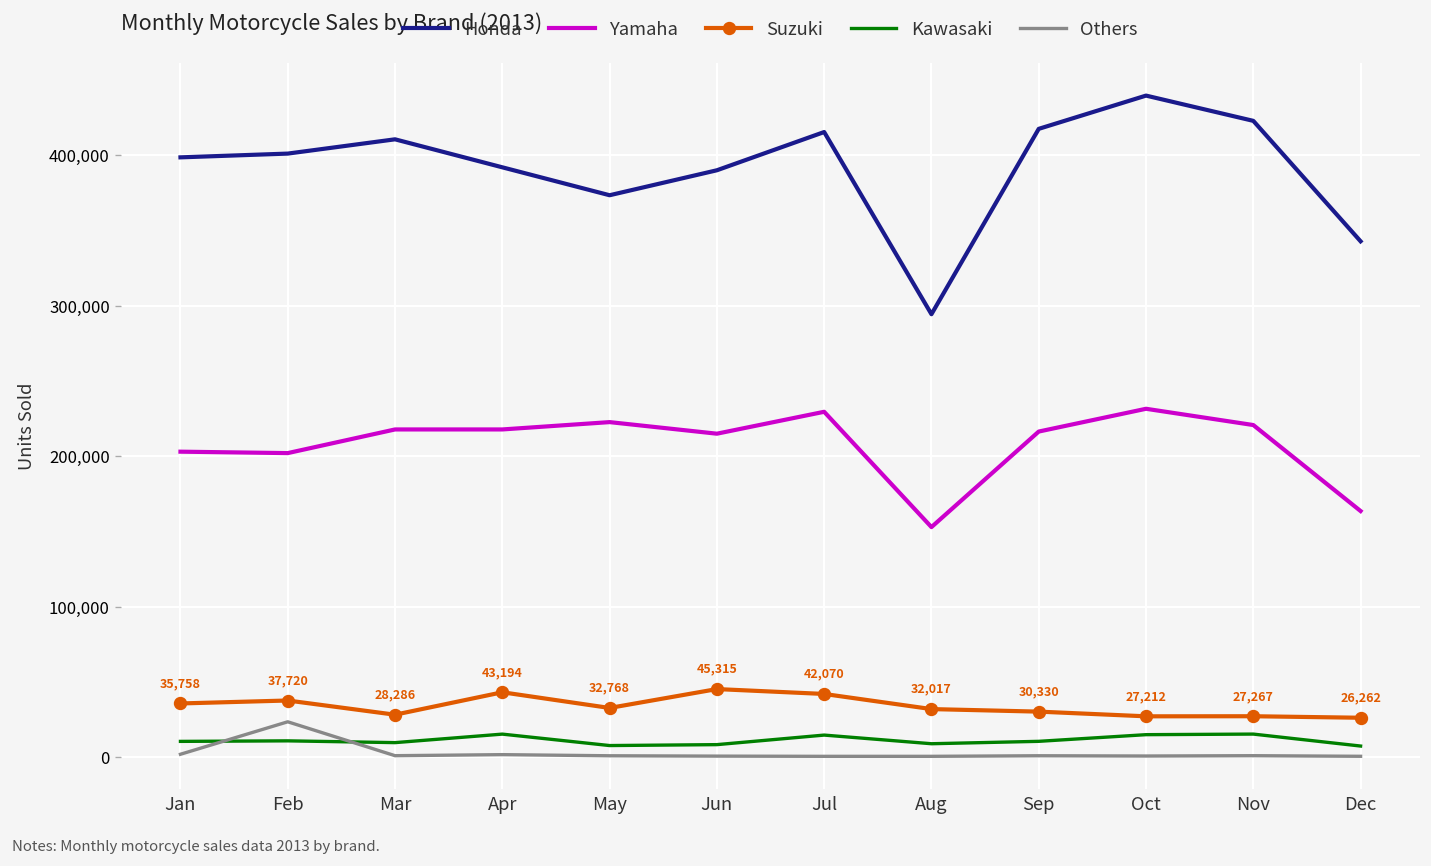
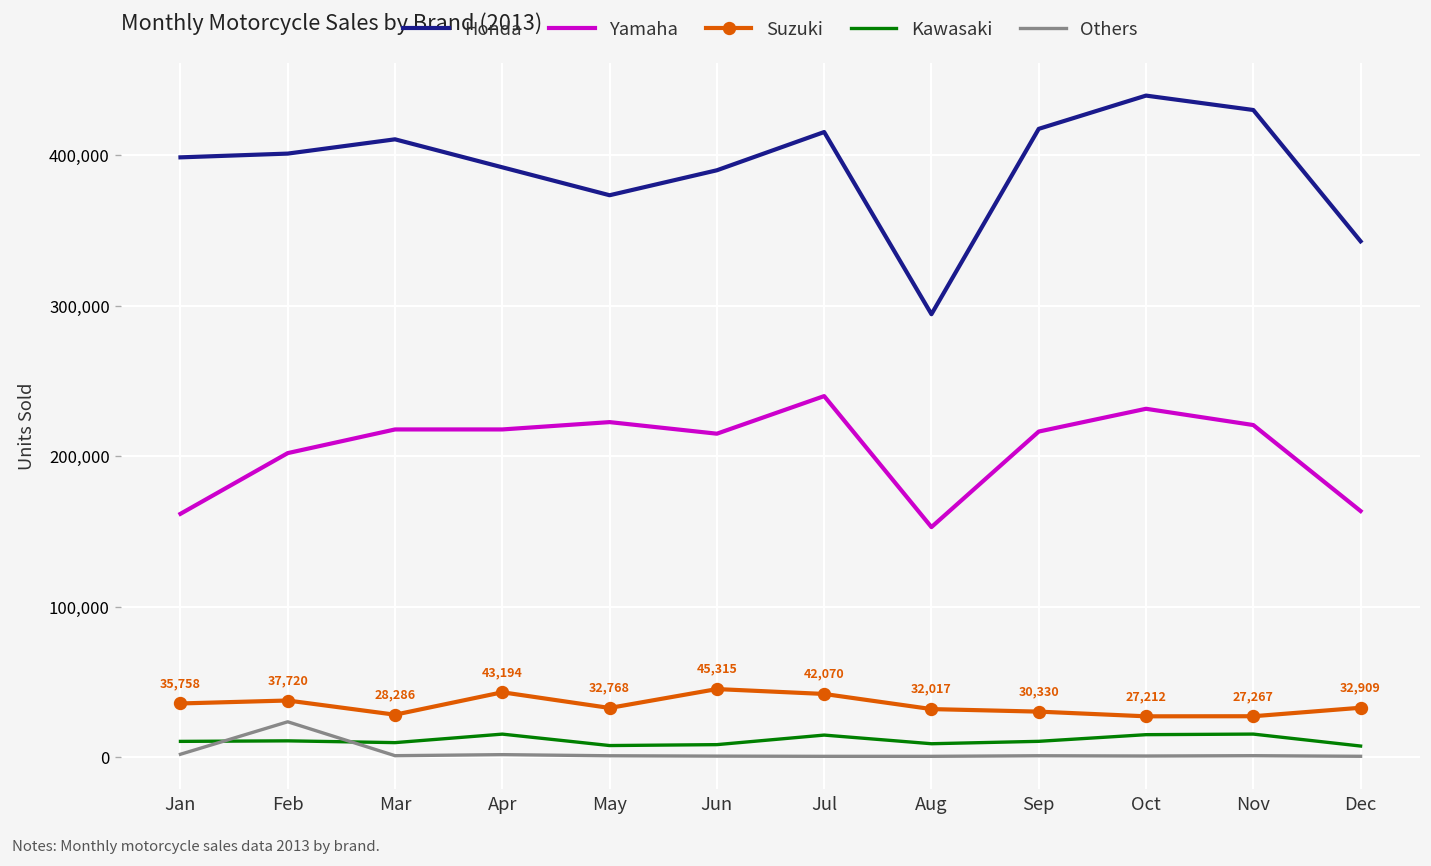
  {
    "Honda": {
      "Jan": "399,000",
      "Feb": "401,000",
      "Mar": "411,000",
      "Apr": "392,000",
      "May": "373,000",
      "Jun": "390,000",
      "Jul": "415,000",
      "Aug": "294,000",
      "Sep": "418,000",
      "Oct": "440,000",
-     "Nov": "423,000",
+     "Nov": "430,000",
      "Dec": "343,000"
    },
    "Yamaha": {
-     "Jan": "203,000",
+     "Jan": "162,000",
      "Feb": "202,000",
      "Mar": "218,000",
      "Apr": "218,000",
      "May": "223,000",
      "Jun": "215,000",
-     "Jul": "230,000",
+     "Jul": "240,000",
      "Aug": "153,000",
      "Sep": "216,000",
      "Oct": "232,000",
      "Nov": "221,000",
      "Dec": "164,000"
    },
    "Suzuki": {
      "Jan": "35,758",
      "Feb": "37,720",
      "Mar": "28,286",
      "Apr": "43,194",
      "May": "32,768",
      "Jun": "45,315",
      "Jul": "42,070",
      "Aug": "32,017",
      "Sep": "30,330",
      "Oct": "27,212",
      "Nov": "27,267",
-     "Dec": "26,262"
+     "Dec": "32,909"
    },
    "Kawasaki": {
      "Jan": "11,000",
      "Feb": "11,000",
      "Mar": "10,000",
      "Apr": "15,000",
      "May": "8,000",
      "Jun": "8,000",
      "Jul": "15,000",
      "Aug": "9,000",
      "Sep": "11,000",
      "Oct": "15,000",
      "Nov": "15,000",
      "Dec": "7,000"
    },
    "Others": {
      "Jan": "2,000",
      "Feb": "24,000",
      "Mar": "1,000",
      "Apr": "2,000",
      "May": "1,000",
      "Jun": "1,000",
      "Jul": "1,000",
      "Aug": "1,000",
      "Sep": "1,000",
      "Oct": "1,000",
      "Nov": "1,000",
      "Dec": "1,000"
    }
  }
